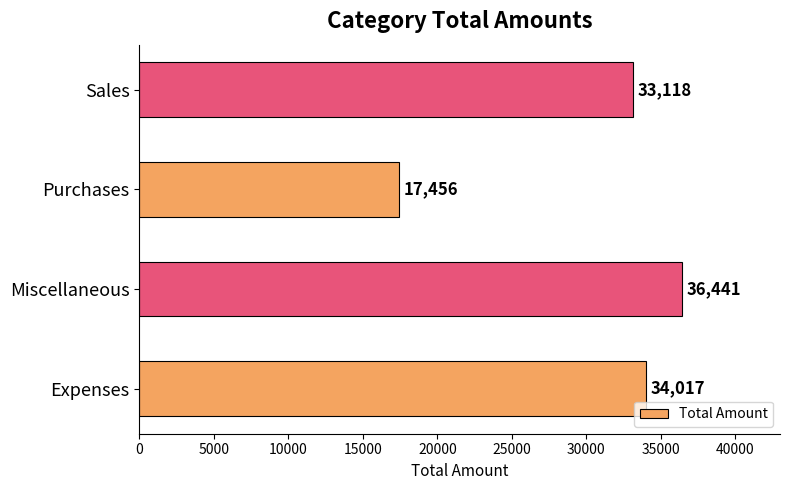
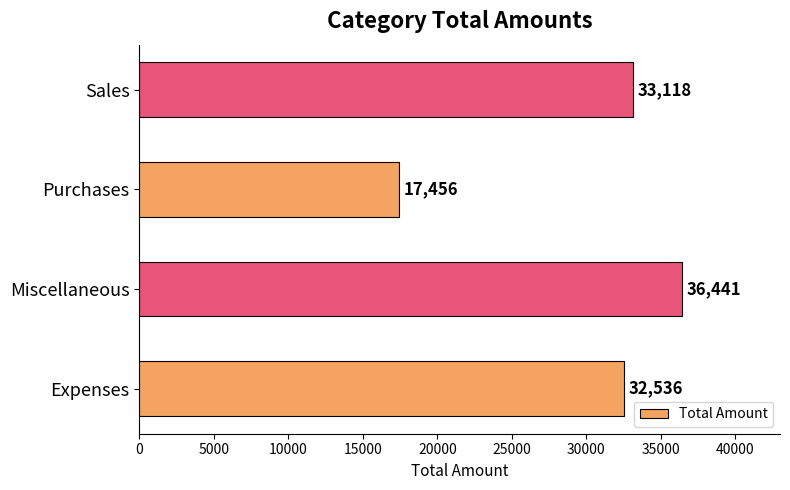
  {
    "Sales": "33,118",
    "Purchases": "17,456",
    "Miscellaneous": "36,441",
-   "Expenses": "34,017"
+   "Expenses": "32,536"
  }
